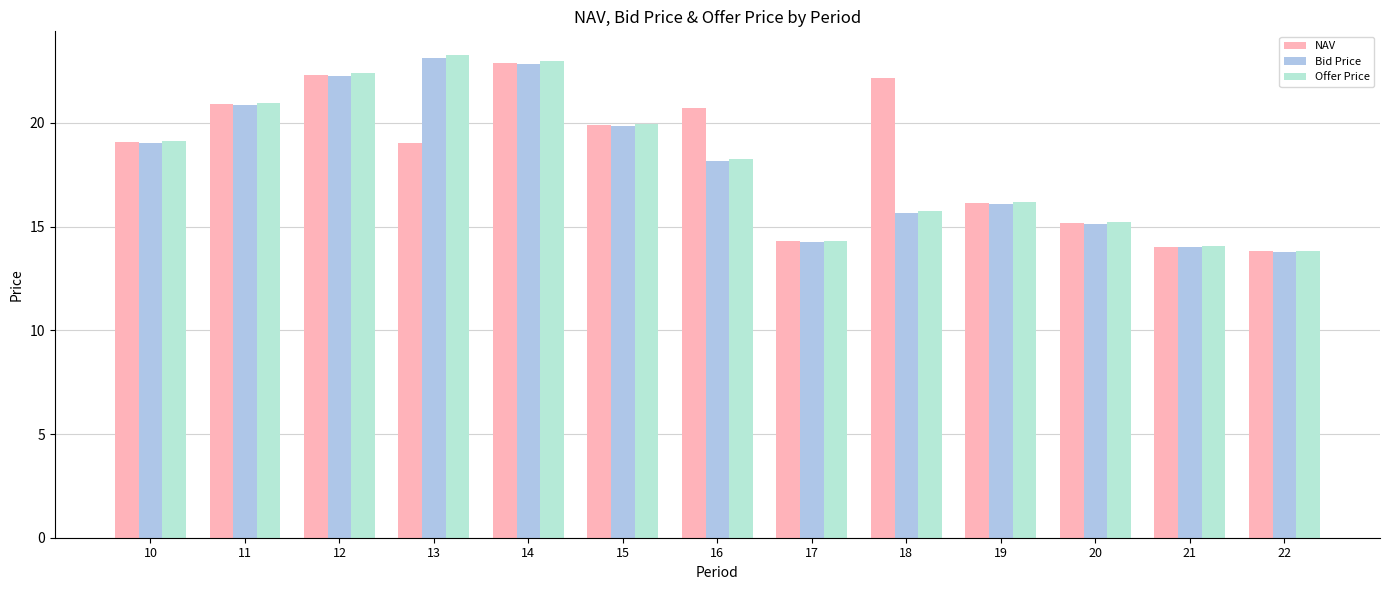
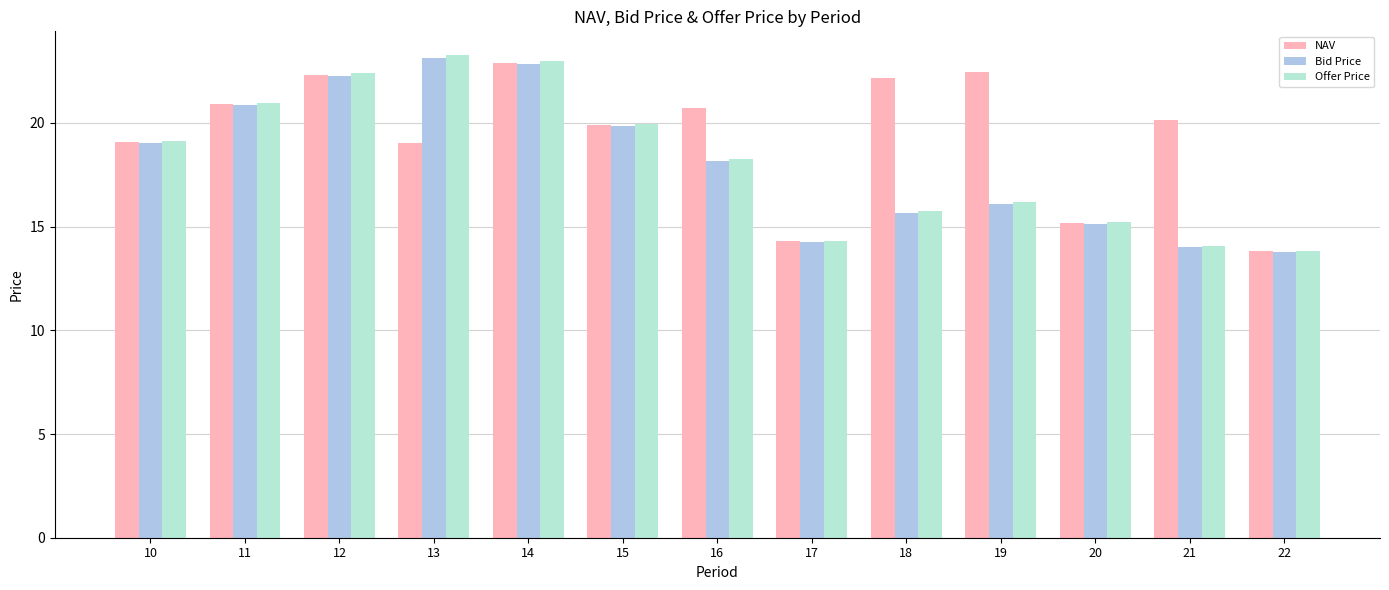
  {
    "NAV": {
      "10": 19.1,
      "11": 20.9,
      "12": 22.3,
      "13": 19.0,
      "14": 22.9,
      "15": 19.9,
      "16": 20.7,
      "17": 14.3,
      "18": 22.1,
-     "19": 16.1,
+     "19": 22.4,
      "20": 15.2,
-     "21": 14.0,
+     "21": 20.1,
      "22": 13.8
    }
  }
